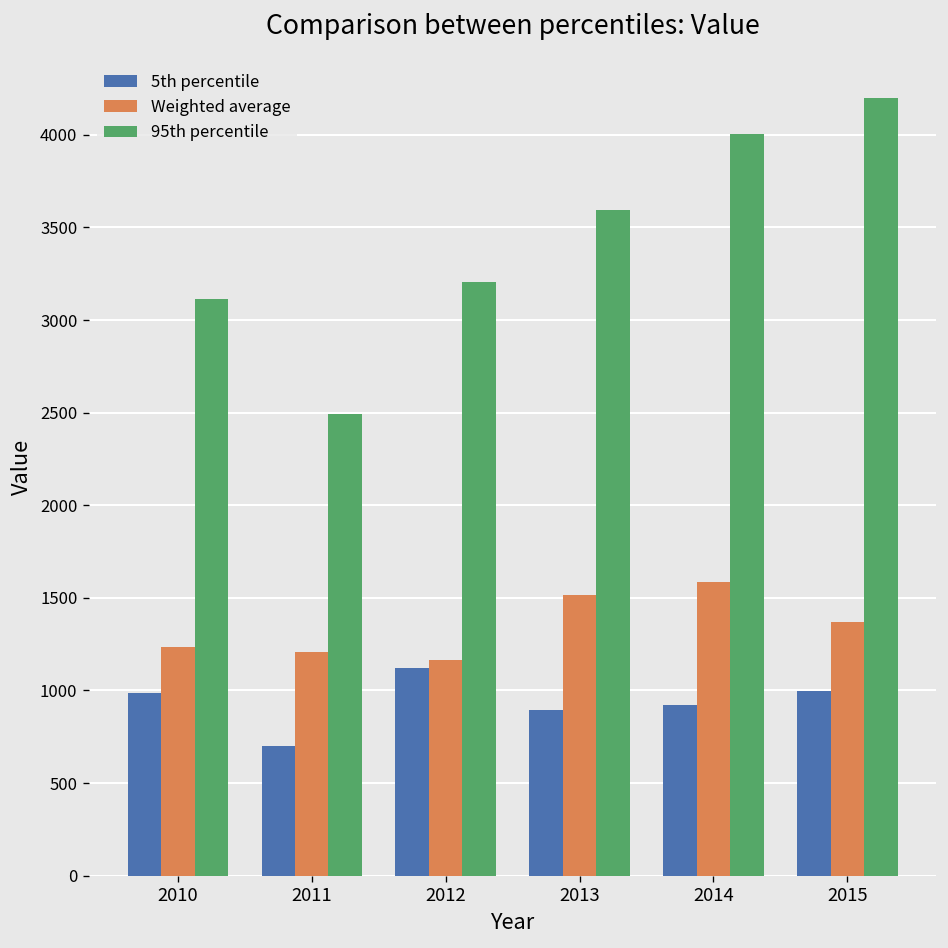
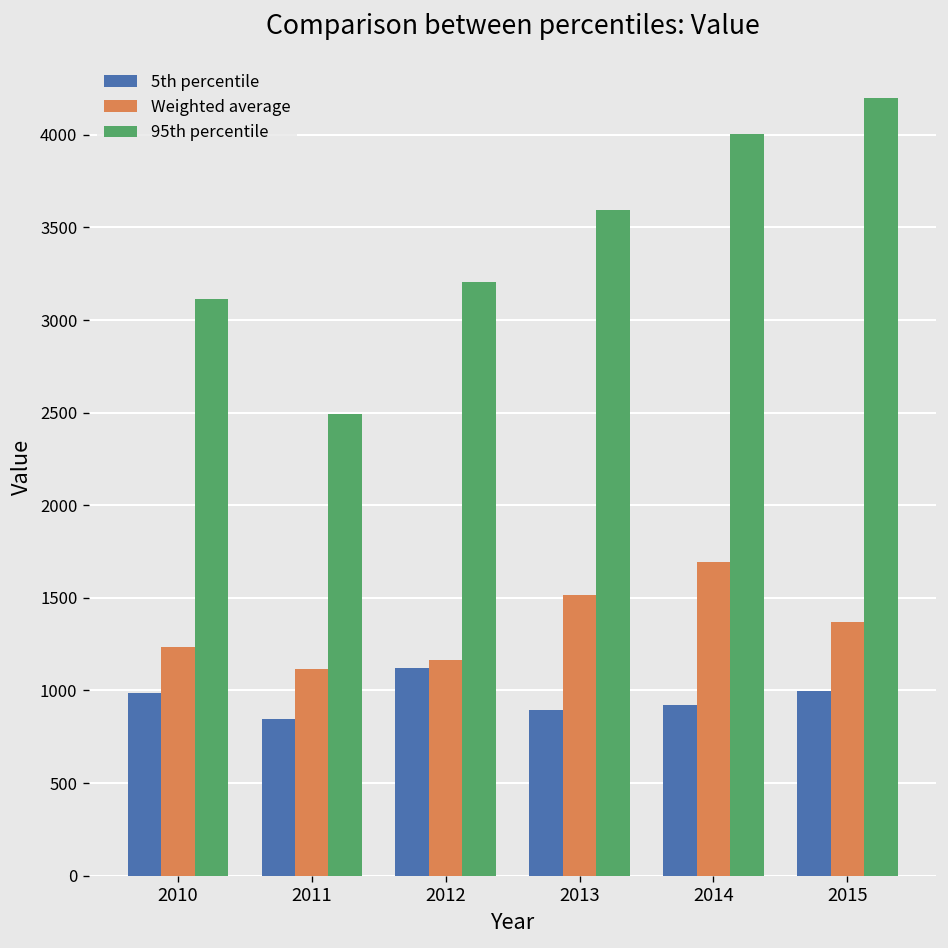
  {
    "5th percentile": {
      "2010": 990,
-     "2011": 700,
+     "2011": 850,
      "2012": 1120,
      "2013": 890,
      "2014": 920,
      "2015": 1000
    },
    "Weighted average": {
      "2010": 1230,
-     "2011": 1210,
+     "2011": 1110,
      "2012": 1160,
      "2013": 1520,
-     "2014": 1590,
+     "2014": 1690,
      "2015": 1370
    },
    "95th percentile": {
      "2010": 3110,
      "2011": 2500,
      "2012": 3210,
      "2013": 3600,
      "2014": 4010,
      "2015": 4200
    }
  }
